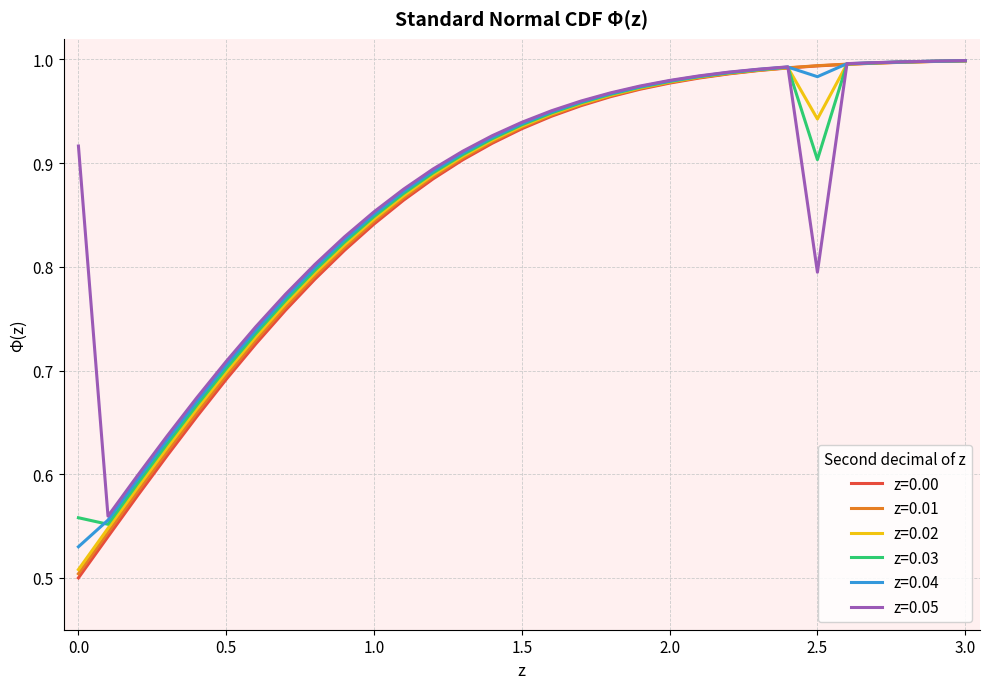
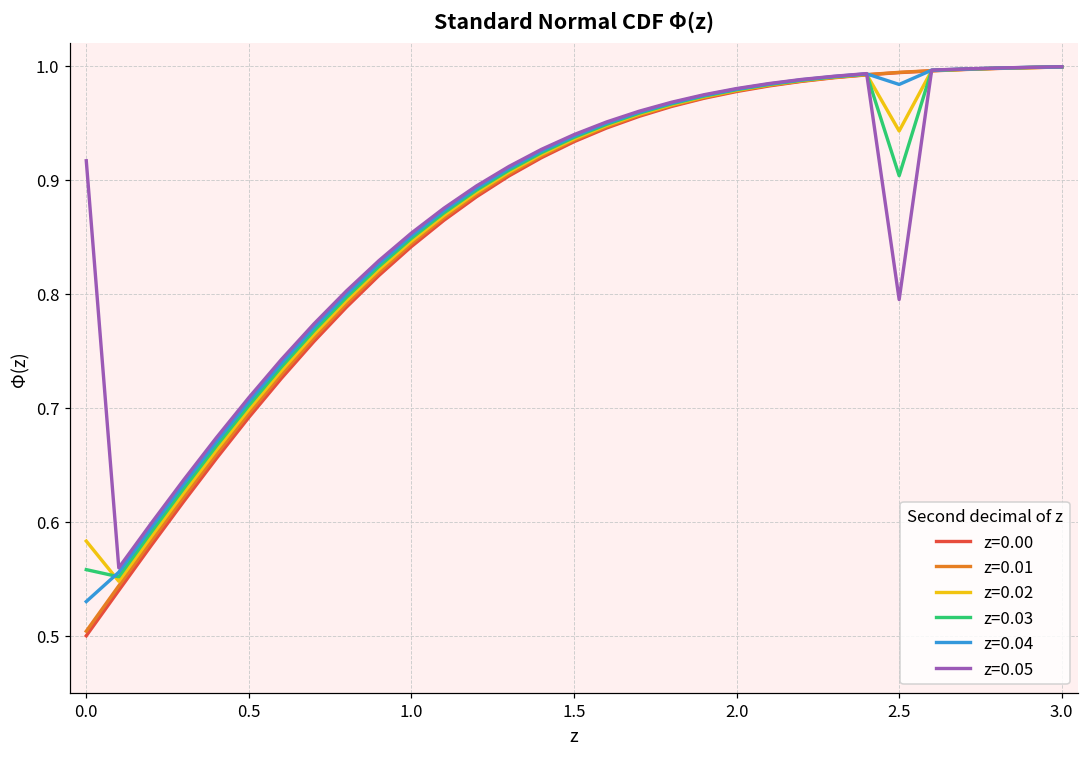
  {
    "z=0.02": {
-     "0.0": 0.508,
+     "0.0": 0.583,
      "0.5": 0.699,
      "2.5": 0.943
    },
    "z=0.03": {
      "0.0": 0.558,
      "0.5": 0.702,
      "2.5": 0.903
    },
    "z=0.04": {
      "0.0": 0.530,
      "0.5": 0.705,
      "2.5": 0.983
    },
    "z=0.05": {
      "0.0": 0.917,
      "0.5": 0.709,
      "2.5": 0.795
    }
  }
